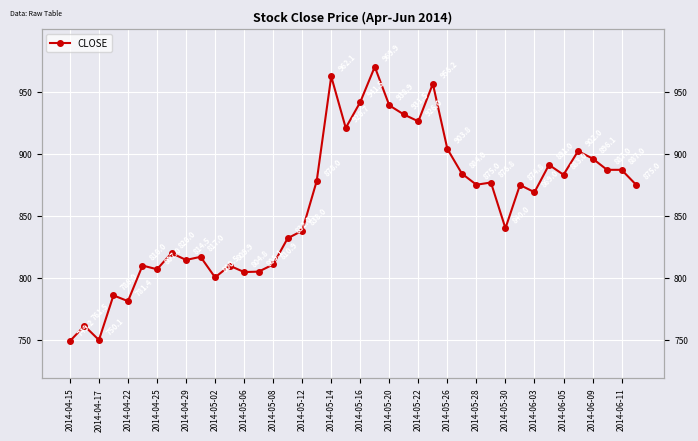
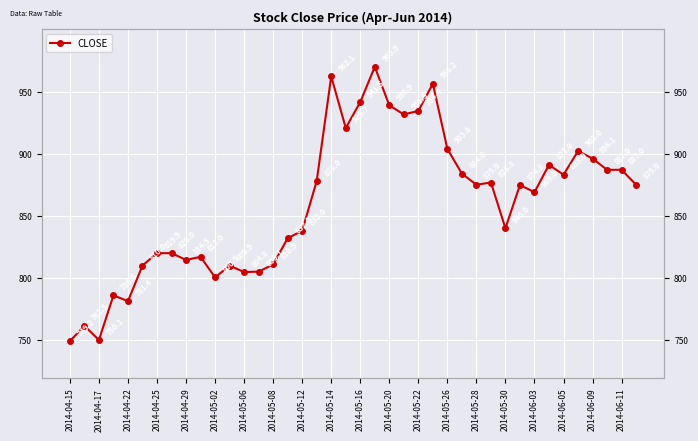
  {
    "2014-04-15": 749,
    "2014-04-17": 750,
    "2014-04-22": 781,
-   "2014-04-25": 807,
+   "2014-04-25": 820,
    "2014-04-29": 815,
    "2014-05-02": 800,
    "2014-05-06": 805,
    "2014-05-08": 811,
    "2014-05-12": 838,
    "2014-05-14": 962,
    "2014-05-16": 942,
    "2014-05-20": 939,
-   "2014-05-22": 926,
+   "2014-05-22": 934,
    "2014-05-26": 904,
    "2014-05-28": 875,
    "2014-05-30": 840,
    "2014-06-03": 869,
    "2014-06-05": 883,
    "2014-06-09": 896,
    "2014-06-11": 887
  }
